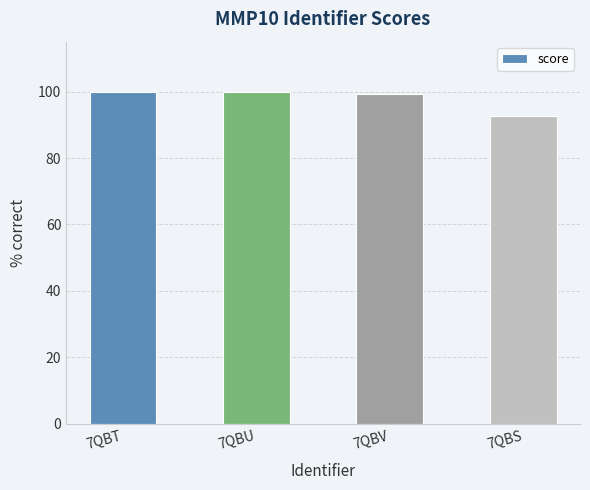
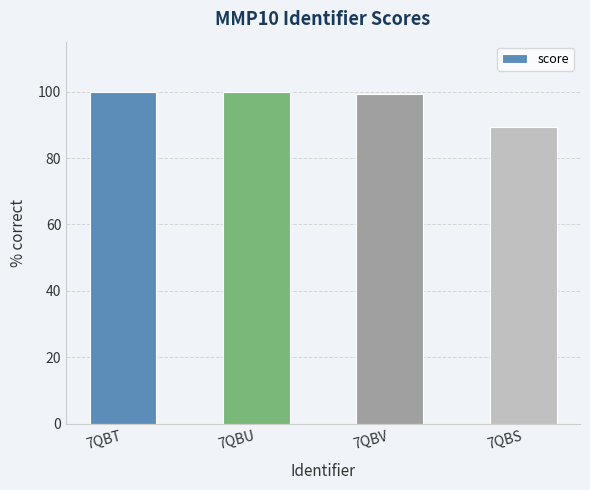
  {
    "7QBT": 100,
    "7QBU": 100,
    "7QBV": 99,
-   "7QBS": 93
+   "7QBS": 89
  }
